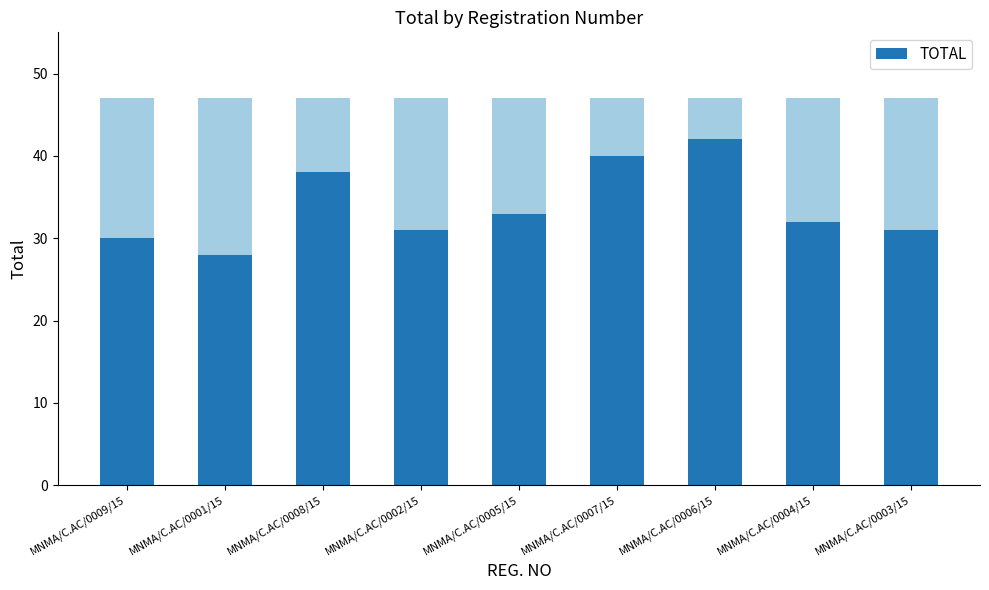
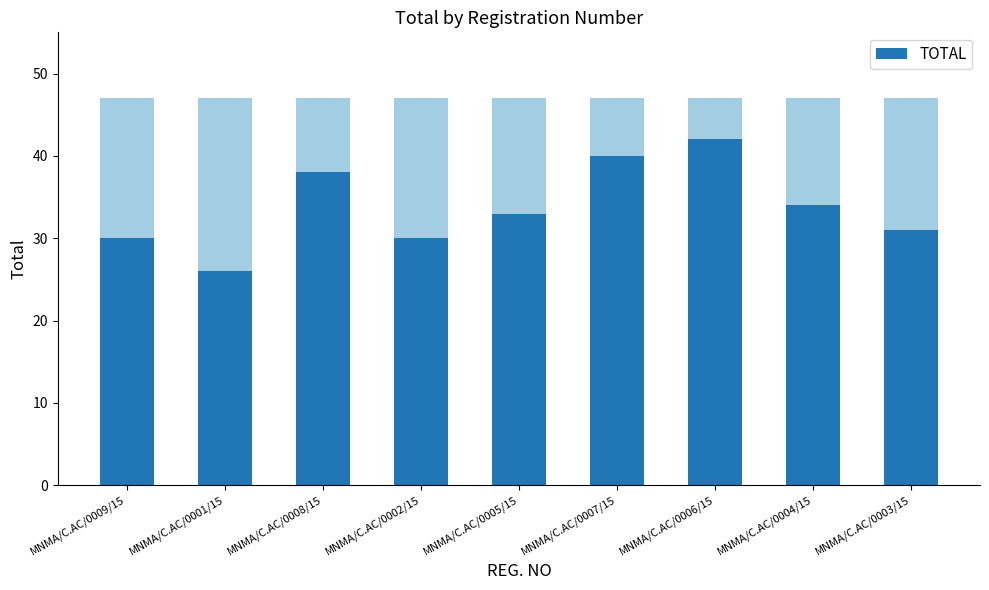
  {
    "TOTAL": {
-     "MNMA/C.AC/0001/15": 28,
-     "MNMA/C.AC/0002/15": 31,
-     "MNMA/C.AC/0004/15": 32
+     "MNMA/C.AC/0001/15": 26,
+     "MNMA/C.AC/0002/15": 30,
+     "MNMA/C.AC/0004/15": 34
    }
  }
